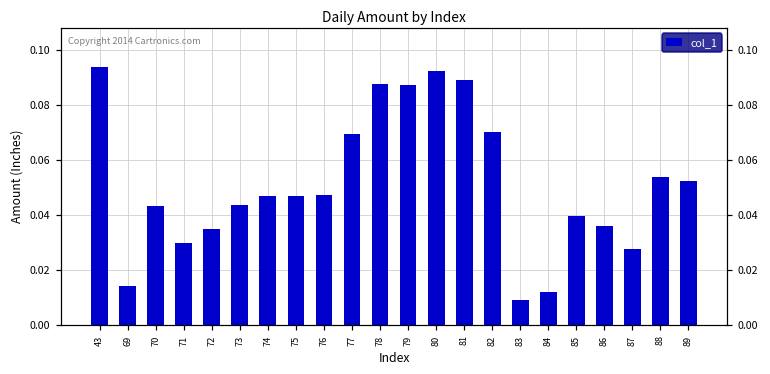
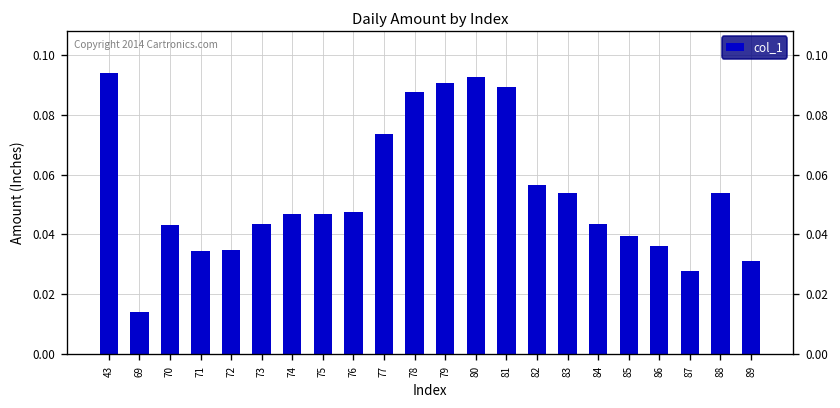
  {
    "69": 0.014,
    "70": 0.043,
-   "71": 0.030,
+   "71": 0.034,
    "72": 0.035,
    "73": 0.043,
    "74": 0.047,
    "75": 0.047,
    "76": 0.047,
-   "77": 0.069,
+   "77": 0.074,
    "78": 0.088,
-   "79": 0.087,
+   "79": 0.091,
    "80": 0.092,
    "81": 0.089,
-   "82": 0.070,
-   "83": 0.009,
-   "84": 0.012,
+   "82": 0.057,
+   "83": 0.054,
+   "84": 0.044,
    "85": 0.040,
    "86": 0.036,
    "87": 0.028,
    "88": 0.054,
-   "89": 0.052
+   "89": 0.031
  }
